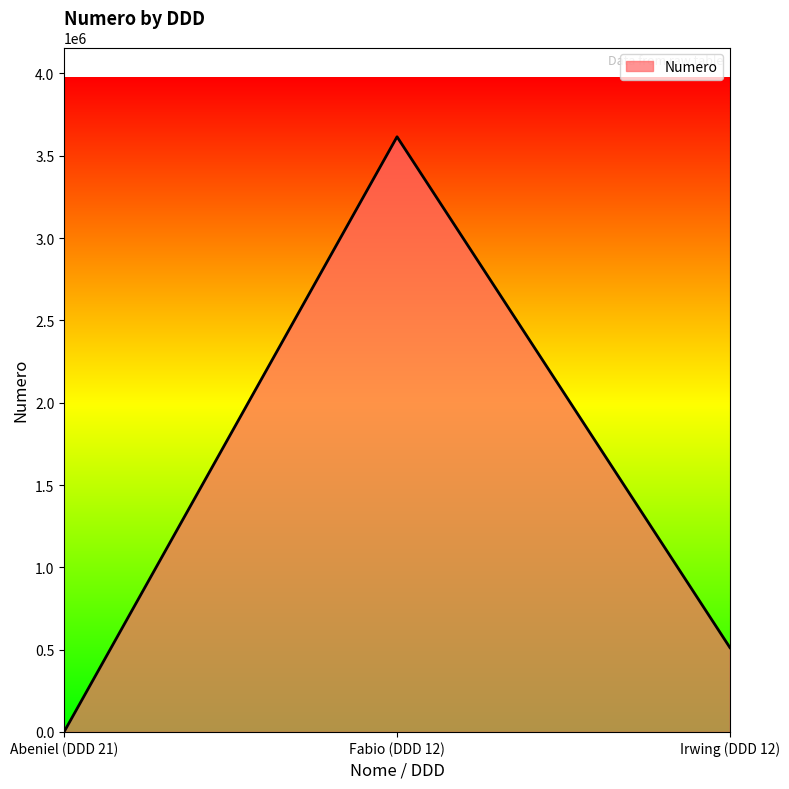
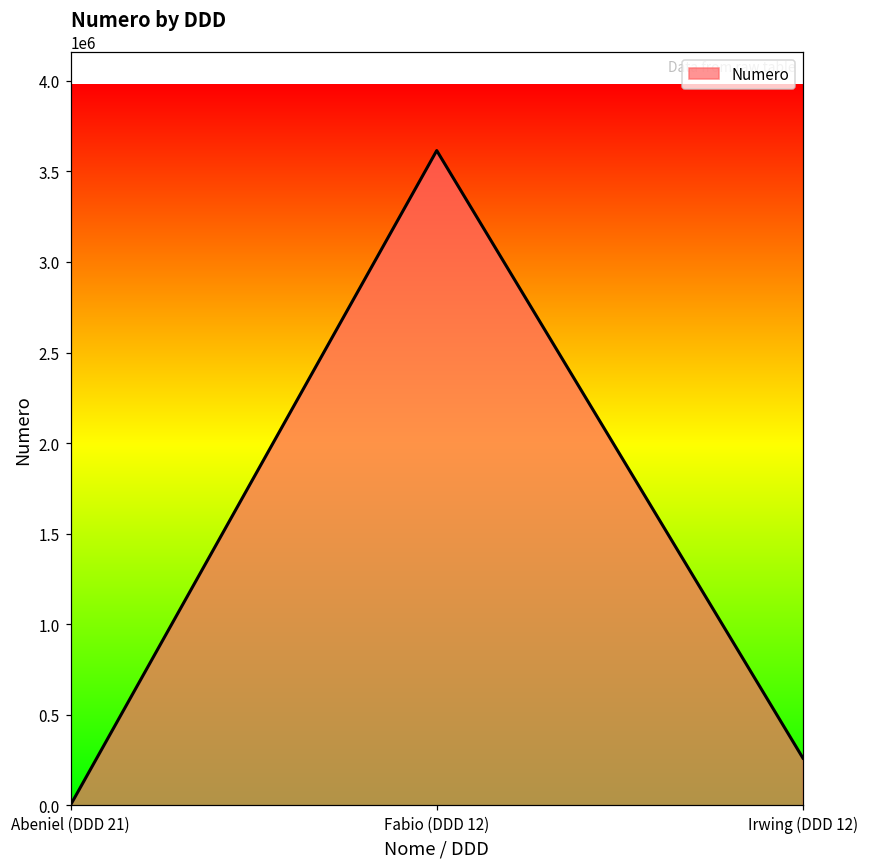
  {
    "Abeniel (DDD 21)": 0,
    "Fabio (DDD 12)": 3620000,
-   "Irwing (DDD 12)": 510000
+   "Irwing (DDD 12)": 260000
  }
